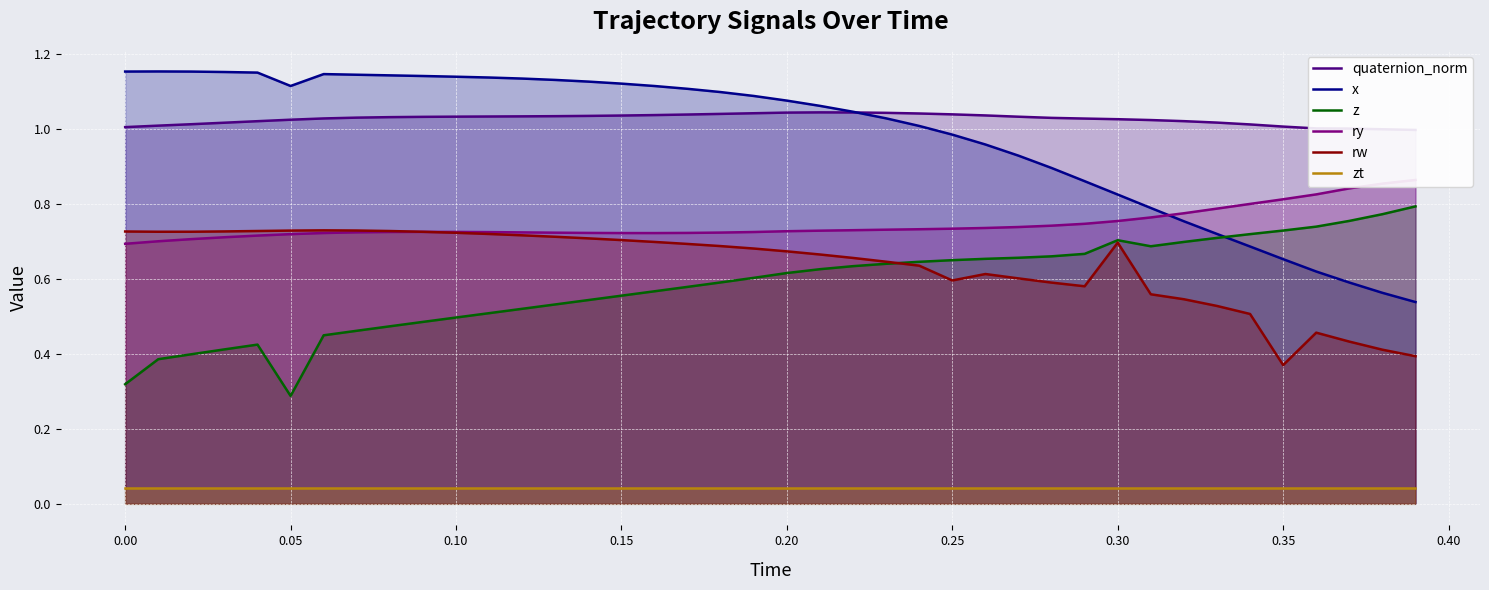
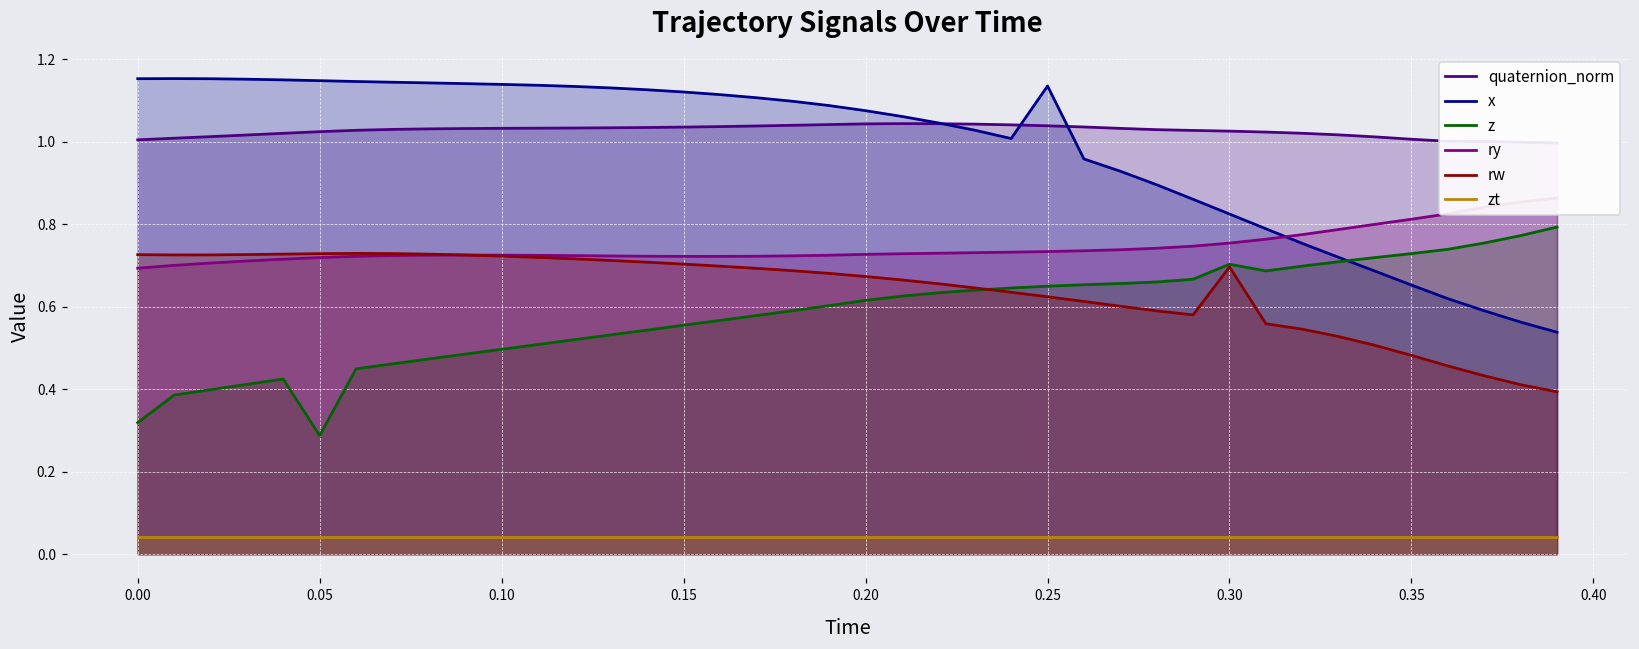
  {
    "x": {
      "0.00": 1.15,
-     "0.05": 1.11,
+     "0.05": 1.15,
      "0.10": 1.14,
      "0.15": 1.12,
      "0.20": 1.08,
-     "0.25": 0.98,
+     "0.25": 1.13,
      "0.30": 0.82,
      "0.35": 0.65
    },
    "z": {
      "0.00": 0.32,
      "0.05": 0.29,
      "0.10": 0.50,
      "0.15": 0.55,
      "0.20": 0.62,
      "0.25": 0.65,
      "0.35": 0.73
    },
    "rw": {
      "0.00": 0.73,
      "0.05": 0.73,
      "0.15": 0.70,
      "0.20": 0.67,
-     "0.25": 0.60,
-     "0.35": 0.37
+     "0.25": 0.62,
+     "0.35": 0.48
    },
    "zt": {
      "0.00": 0.04,
      "0.05": 0.04,
      "0.10": 0.04,
      "0.15": 0.04,
      "0.20": 0.04,
      "0.25": 0.04,
      "0.30": 0.04,
      "0.35": 0.04
    }
  }
